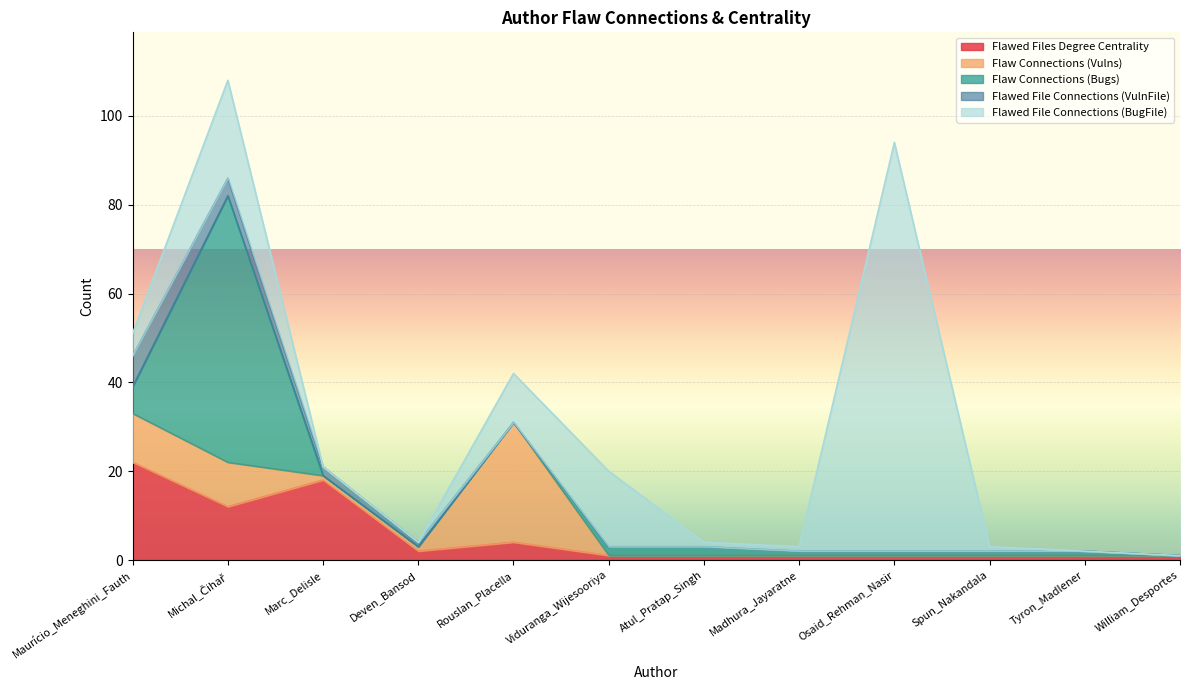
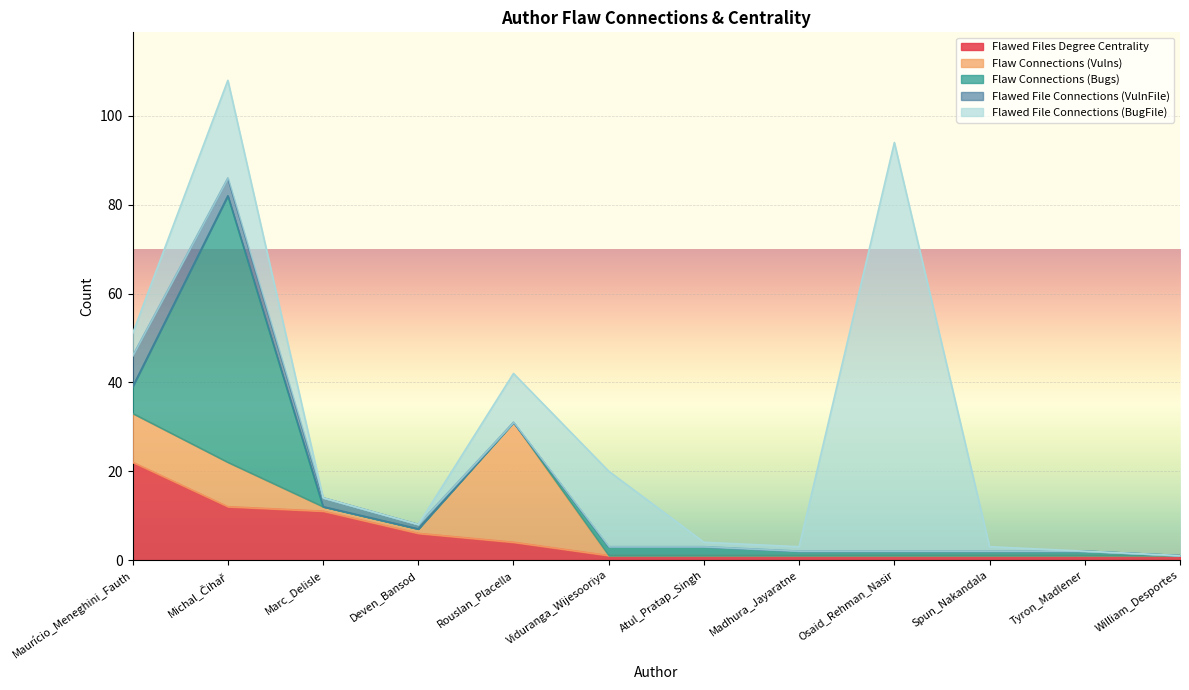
  {
    "Flawed Files Degree Centrality": {
      "Maurício_Meneghini_Fauth": 22,
      "Michal_Čihař": 12,
-     "Marc_Delisle": 18,
-     "Deven_Bansod": 2,
+     "Marc_Delisle": 11,
+     "Deven_Bansod": 6,
      "Rouslan_Placella": 4
    },
    "Flaw Connections (Vulns)": {
      "Maurício_Meneghini_Fauth": 11,
      "Michal_Čihař": 10
    },
    "Flawed File Connections (BugFile)": {
      "Maurício_Meneghini_Fauth": 5,
      "Michal_Čihař": 22,
      "Rouslan_Placella": 11,
      "Viduranga_Wijesooriya": 17,
      "Atul_Pratap_Singh": 1,
      "Madhura_Jayaratne": 1,
      "Osaid_Rehman_Nasir": 92,
      "Spun_Nakandala": 1
    }
  }
